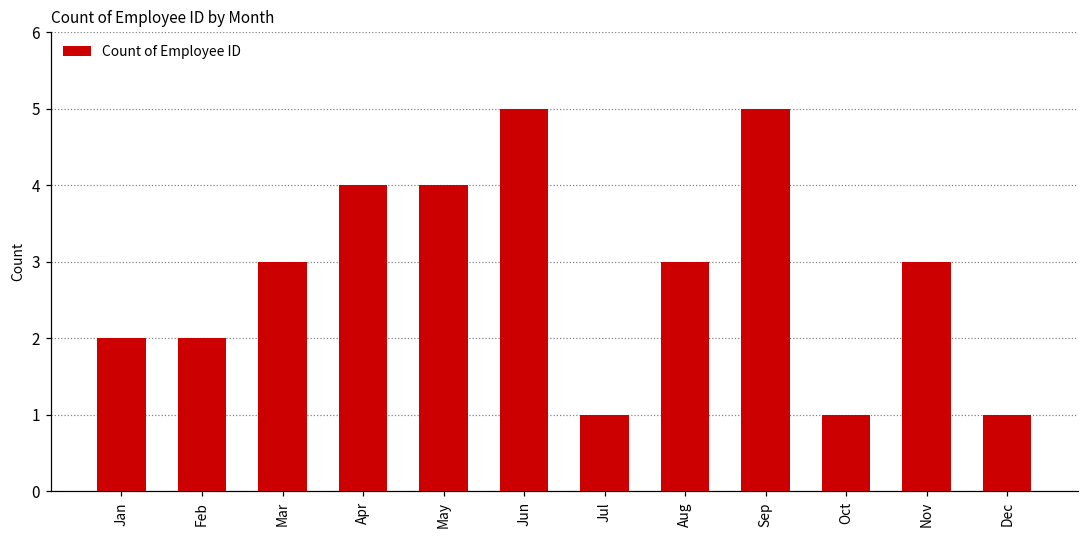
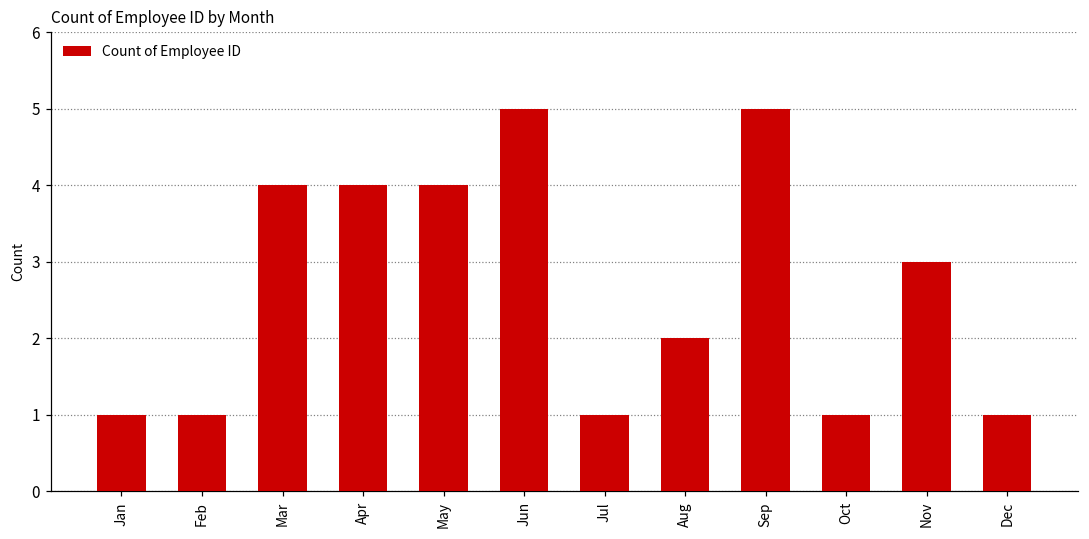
  {
-   "Jan": 2,
-   "Feb": 2,
-   "Mar": 3,
+   "Jan": 1,
+   "Feb": 1,
+   "Mar": 4,
    "Apr": 4,
    "May": 4,
    "Jun": 5,
    "Jul": 1,
-   "Aug": 3,
+   "Aug": 2,
    "Sep": 5,
    "Oct": 1,
    "Nov": 3,
    "Dec": 1
  }
